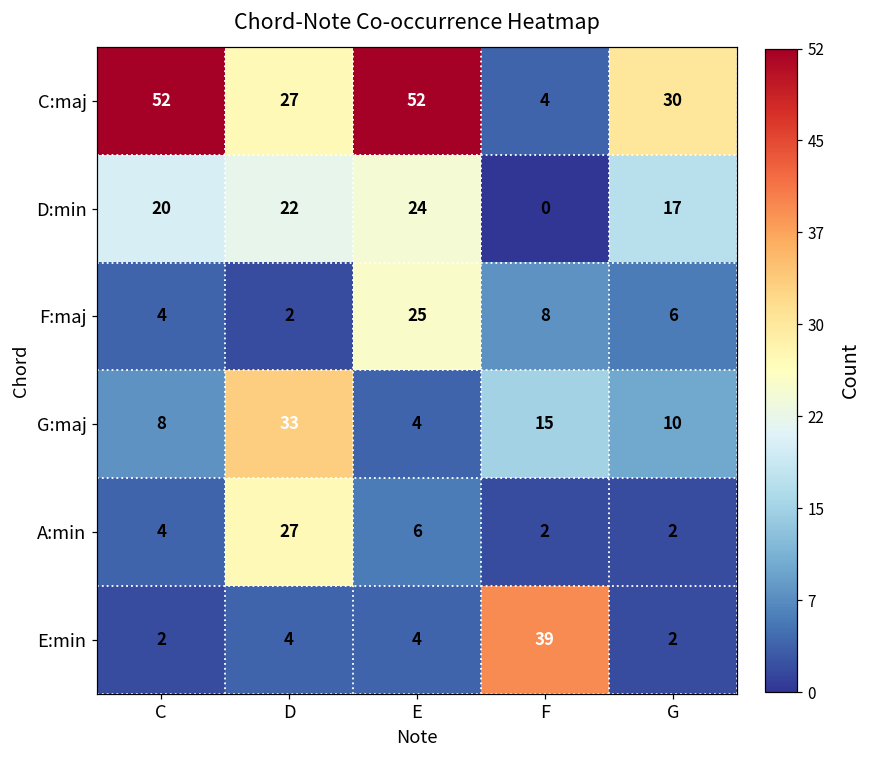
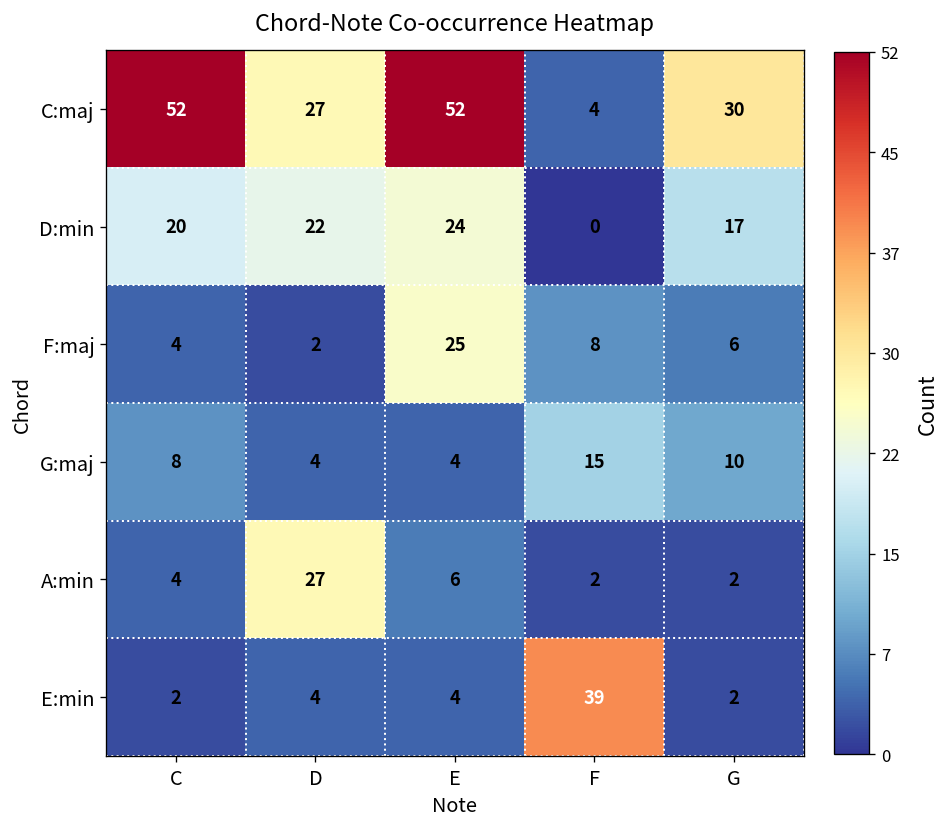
  {
    "C:maj": {
      "C": 52,
      "D": 27,
      "E": 52,
      "F": 4,
      "G": 30
    },
    "D:min": {
      "C": 20,
      "D": 22,
      "E": 24,
      "F": 0,
      "G": 17
    },
    "F:maj": {
      "C": 4,
      "D": 2,
      "E": 25,
      "F": 8,
      "G": 6
    },
    "G:maj": {
      "C": 8,
-     "D": 33,
+     "D": 4,
      "E": 4,
      "F": 15,
      "G": 10
    },
    "A:min": {
      "C": 4,
      "D": 27,
      "E": 6,
      "F": 2,
      "G": 2
    },
    "E:min": {
      "C": 2,
      "D": 4,
      "E": 4,
      "F": 39,
      "G": 2
    }
  }
